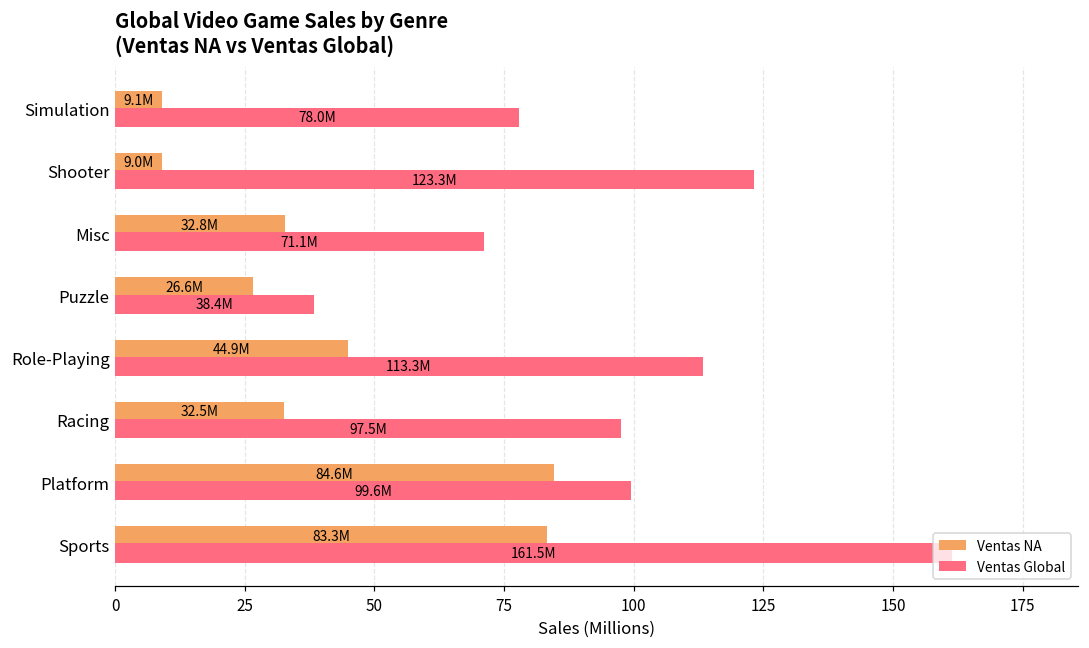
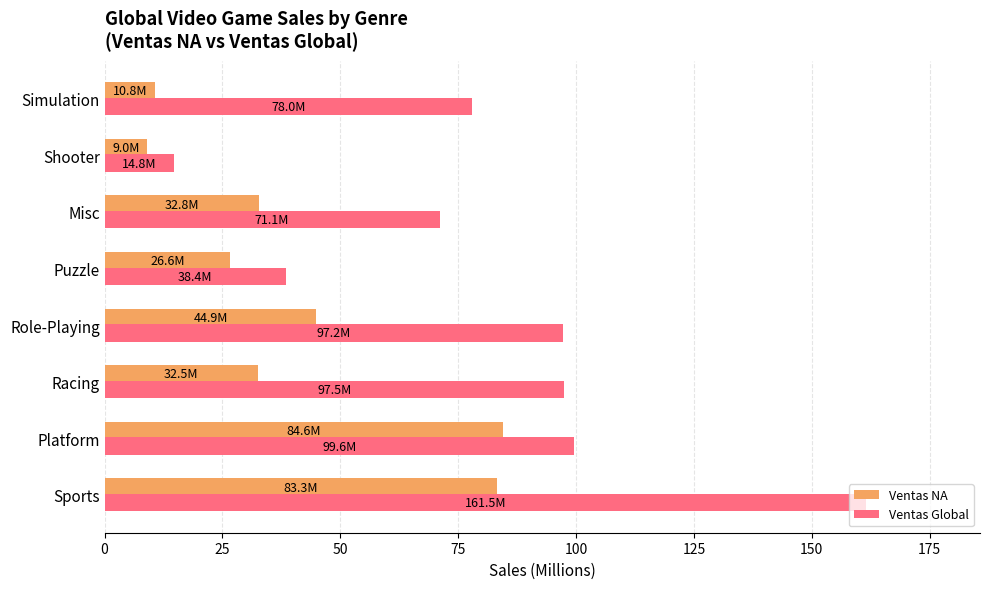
  {
    "Ventas NA": {
-     "Simulation": "9.1M",
+     "Simulation": "10.8M",
      "Shooter": "9.0M",
      "Misc": "32.8M",
      "Puzzle": "26.6M",
      "Role-Playing": "44.9M",
      "Racing": "32.5M",
      "Platform": "84.6M",
      "Sports": "83.3M"
    },
    "Ventas Global": {
      "Simulation": "78.0M",
-     "Shooter": "123.3M",
+     "Shooter": "14.8M",
      "Misc": "71.1M",
      "Puzzle": "38.4M",
-     "Role-Playing": "113.3M",
+     "Role-Playing": "97.2M",
      "Racing": "97.5M",
      "Platform": "99.6M"
    }
  }
